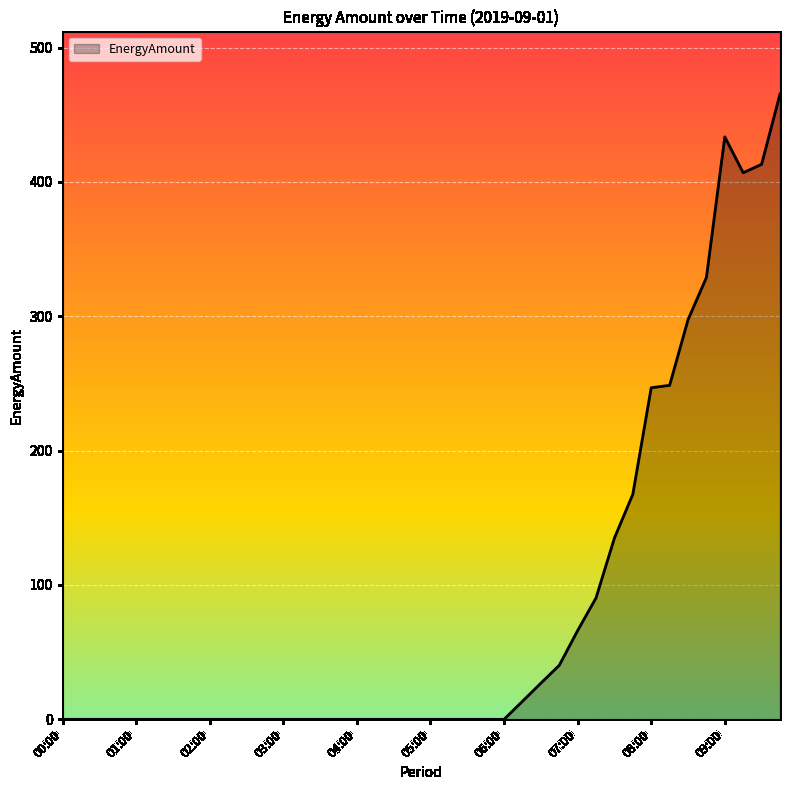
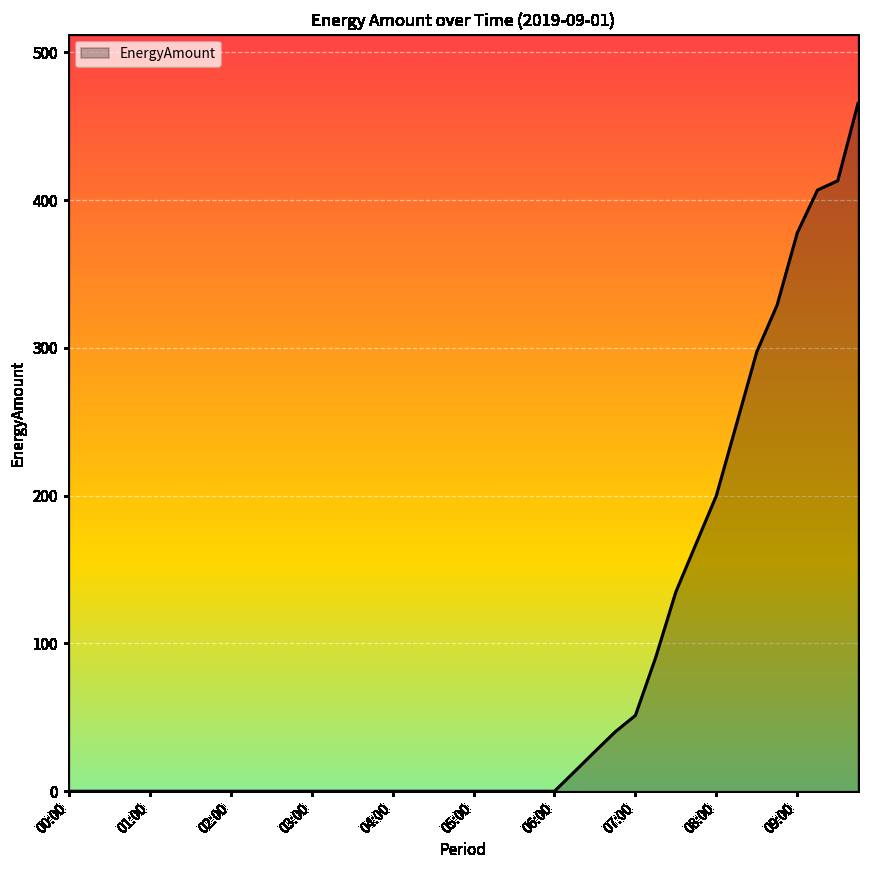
  {
    "00:00": 0,
    "01:00": 0,
    "02:00": 0,
    "03:00": 0,
    "04:00": 0,
    "05:00": 0,
    "06:00": 0,
-   "07:00": 66,
-   "08:00": 247,
-   "09:00": 433
+   "07:00": 51,
+   "08:00": 200,
+   "09:00": 378
  }
